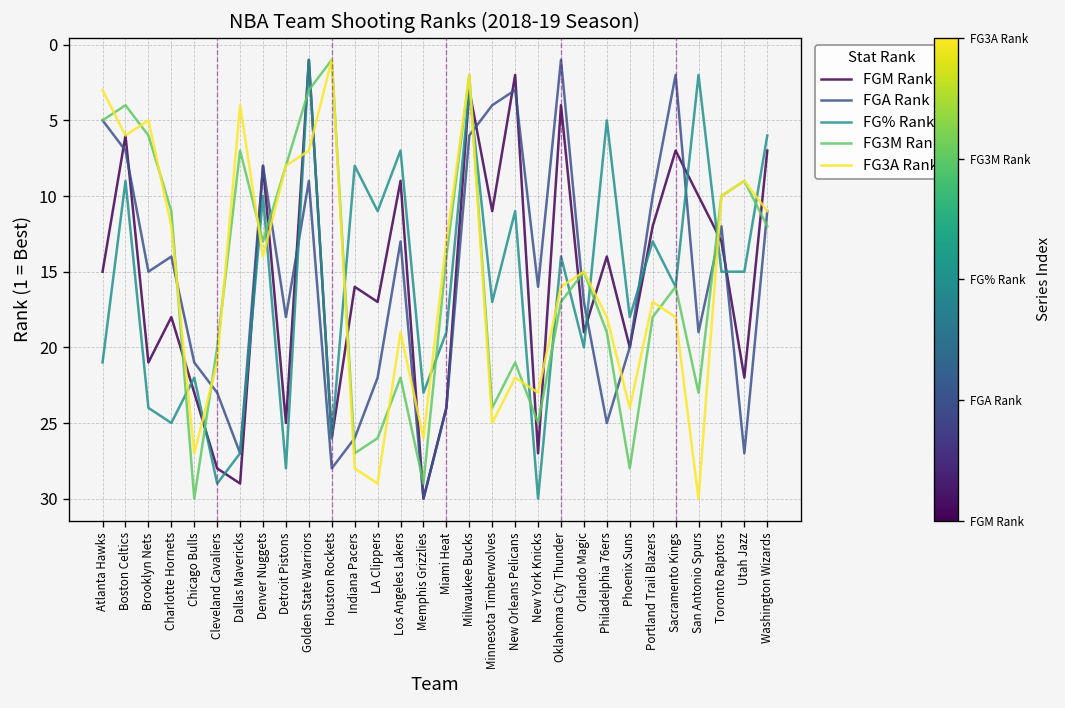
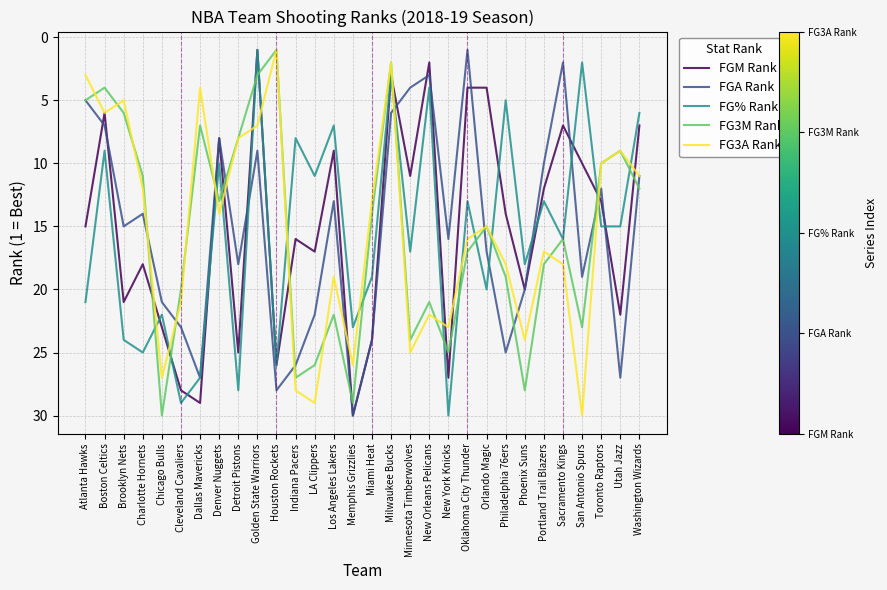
  {
    "FGM Rank": {
      "Atlanta Hawks": 15,
      "Brooklyn Nets": 21,
      "Charlotte Hornets": 18,
      "Chicago Bulls": 23,
      "Cleveland Cavaliers": 28,
      "Dallas Mavericks": 29,
      "Detroit Pistons": 25,
      "Indiana Pacers": 16,
      "LA Clippers": 17,
      "Los Angeles Lakers": 9,
      "Minnesota Timberwolves": 11,
      "New Orleans Pelicans": 2,
      "New York Knicks": 27,
      "Oklahoma City Thunder": 4,
-     "Orlando Magic": 19,
+     "Orlando Magic": 4,
      "Philadelphia 76ers": 14,
      "Portland Trail Blazers": 12,
      "Sacramento Kings": 7,
      "San Antonio Spurs": 10,
      "Toronto Raptors": 13,
      "Utah Jazz": 22,
      "Washington Wizards": 7
    },
    "FGA Rank": {
      "Boston Celtics": 7,
      "Brooklyn Nets": 15,
      "Charlotte Hornets": 14,
      "Chicago Bulls": 21,
      "Cleveland Cavaliers": 23,
      "Detroit Pistons": 18,
      "Golden State Warriors": 9,
      "Houston Rockets": 28,
      "Indiana Pacers": 26,
      "LA Clippers": 22,
      "Los Angeles Lakers": 13,
      "Milwaukee Bucks": 6,
      "Minnesota Timberwolves": 4,
      "New Orleans Pelicans": 3,
      "New York Knicks": 16,
      "Oklahoma City Thunder": 1,
      "Orlando Magic": 17,
      "Philadelphia 76ers": 25,
      "Portland Trail Blazers": 10,
      "Sacramento Kings": 2,
      "San Antonio Spurs": 19,
      "Toronto Raptors": 12,
      "Utah Jazz": 27
    },
    "FG% Rank": {
      "Atlanta Hawks": 21,
      "Boston Celtics": 9,
      "Brooklyn Nets": 24,
      "Charlotte Hornets": 25,
      "Chicago Bulls": 22,
      "Cleveland Cavaliers": 29,
      "Denver Nuggets": 10,
      "Detroit Pistons": 28,
      "Indiana Pacers": 8,
      "LA Clippers": 11,
      "Los Angeles Lakers": 7,
      "Memphis Grizzlies": 23,
      "Miami Heat": 19,
      "Minnesota Timberwolves": 17,
-     "New Orleans Pelicans": 11,
+     "New Orleans Pelicans": 4,
      "New York Knicks": 30,
-     "Oklahoma City Thunder": 14,
+     "Oklahoma City Thunder": 13,
      "Orlando Magic": 20,
      "Philadelphia 76ers": 5,
      "Phoenix Suns": 18,
      "Portland Trail Blazers": 13,
      "San Antonio Spurs": 2,
      "Toronto Raptors": 15,
      "Utah Jazz": 15,
      "Washington Wizards": 6
    },
    "FG3M Rank": {
      "Boston Celtics": 4,
      "Brooklyn Nets": 6,
      "Charlotte Hornets": 11,
      "Chicago Bulls": 30,
      "Cleveland Cavaliers": 20,
      "Dallas Mavericks": 7,
      "Denver Nuggets": 13,
      "Golden State Warriors": 3,
      "Indiana Pacers": 27,
      "LA Clippers": 26,
      "Los Angeles Lakers": 22,
      "Memphis Grizzlies": 29,
      "Miami Heat": 14,
      "Minnesota Timberwolves": 24,
      "New Orleans Pelicans": 21,
      "New York Knicks": 25,
      "Oklahoma City Thunder": 17,
      "Philadelphia 76ers": 19,
      "Phoenix Suns": 28,
      "Portland Trail Blazers": 18,
      "San Antonio Spurs": 23,
      "Washington Wizards": 12
    },
    "FG3A Rank": {
      "Atlanta Hawks": 3,
      "Brooklyn Nets": 5,
      "Charlotte Hornets": 12,
      "Chicago Bulls": 27,
      "Cleveland Cavaliers": 21,
      "Dallas Mavericks": 4,
      "Denver Nuggets": 14,
      "Golden State Warriors": 7,
      "Indiana Pacers": 28,
      "LA Clippers": 29,
      "Los Angeles Lakers": 19,
      "Memphis Grizzlies": 26,
      "Miami Heat": 13,
      "Minnesota Timberwolves": 25,
      "New Orleans Pelicans": 22,
      "New York Knicks": 23,
      "Oklahoma City Thunder": 16,
      "Philadelphia 76ers": 18,
      "Phoenix Suns": 24,
      "Portland Trail Blazers": 17,
      "Sacramento Kings": 18,
      "San Antonio Spurs": 30
    }
  }
